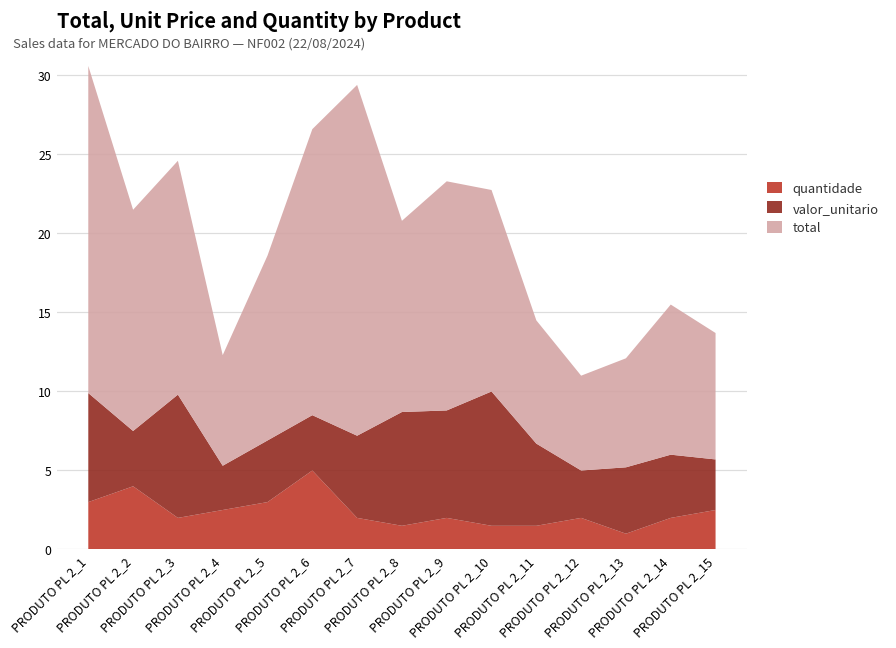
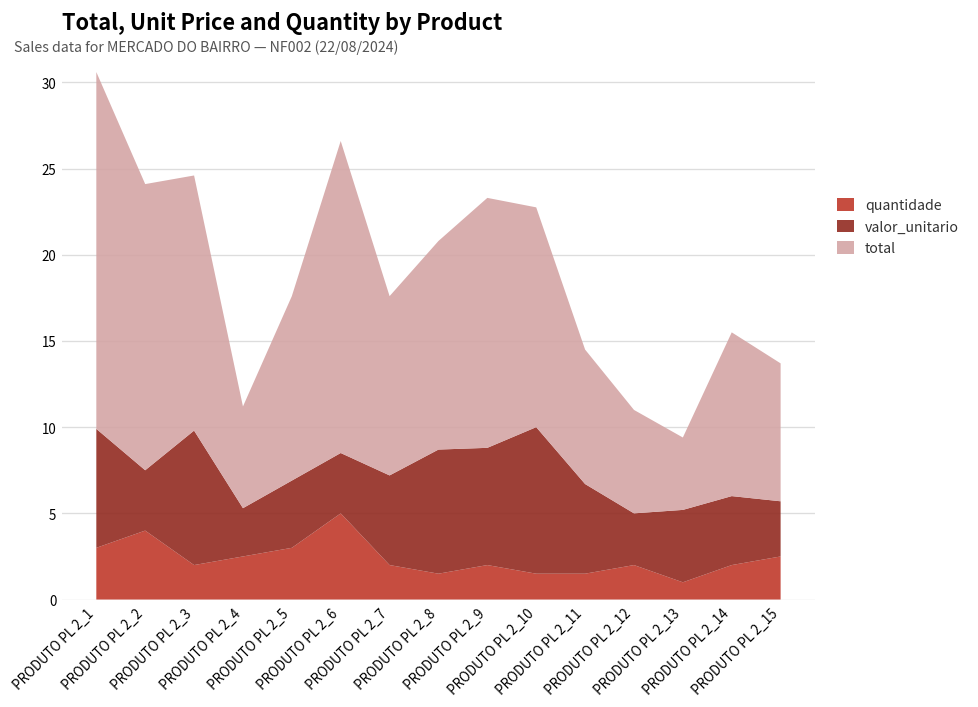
  {
    "total": {
      "PRODUTO PL 2_1": 20.7,
-     "PRODUTO PL 2_2": 14.0,
+     "PRODUTO PL 2_2": 16.6,
      "PRODUTO PL 2_3": 14.8,
-     "PRODUTO PL 2_4": 7.0,
-     "PRODUTO PL 2_5": 11.7,
+     "PRODUTO PL 2_4": 5.9,
+     "PRODUTO PL 2_5": 10.7,
      "PRODUTO PL 2_6": 18.1,
-     "PRODUTO PL 2_7": 22.2,
+     "PRODUTO PL 2_7": 10.4,
      "PRODUTO PL 2_8": 12.1,
      "PRODUTO PL 2_9": 14.5,
      "PRODUTO PL 2_10": 12.8,
      "PRODUTO PL 2_11": 7.8,
      "PRODUTO PL 2_12": 6.0,
-     "PRODUTO PL 2_13": 6.9,
+     "PRODUTO PL 2_13": 4.2,
      "PRODUTO PL 2_14": 9.5,
      "PRODUTO PL 2_15": 8.0
    }
  }
